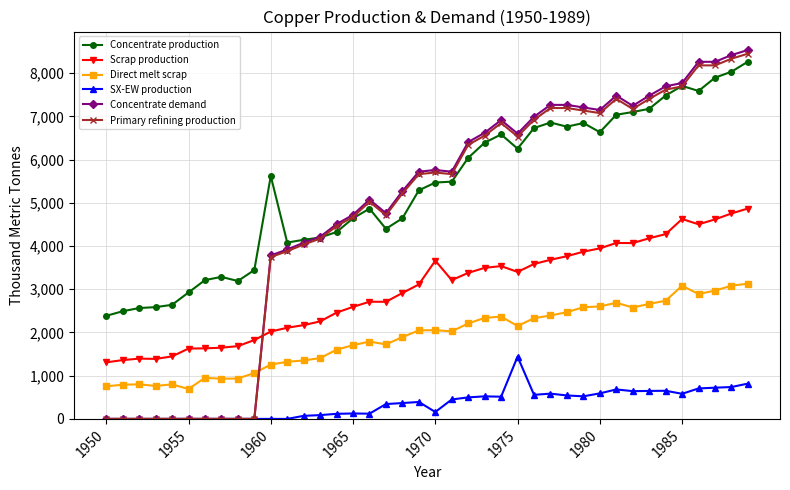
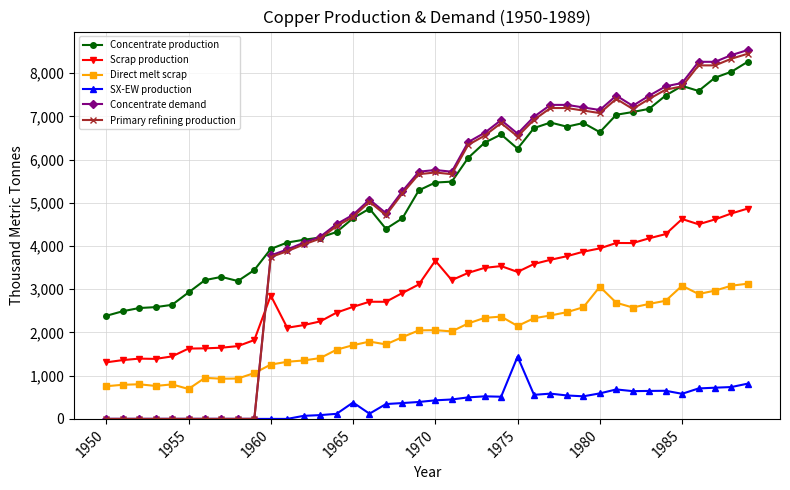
  {
    "Concentrate production": {
      "1950": "2,400",
      "1955": "2,900",
-     "1960": "5,600",
+     "1960": "3,900",
      "1970": "5,500",
      "1975": "6,300",
      "1980": "6,600"
    },
    "Scrap production": {
      "1950": "1,300",
      "1955": "1,600",
-     "1960": "2,000",
+     "1960": "2,900",
      "1965": "2,600",
      "1970": "3,700",
      "1975": "3,400",
      "1980": "3,900",
      "1985": "4,600"
    },
    "Direct melt scrap": {
      "1950": "800",
      "1955": "700",
      "1960": "1,300",
      "1965": "1,700",
      "1970": "2,100",
      "1975": "2,200",
-     "1980": "2,600",
+     "1980": "3,100",
      "1985": "3,100"
    },
    "SX-EW production": {
      "1960": "0",
-     "1965": "100",
-     "1970": "200",
+     "1965": "400",
+     "1970": "400",
      "1975": "1,400",
      "1980": "600",
      "1985": "600"
    },
    "Concentrate demand": {
      "1975": "6,600",
      "1980": "7,100",
      "1985": "7,800"
    },
    "Primary refining production": {
      "1975": "6,500",
      "1980": "7,100"
    }
  }
